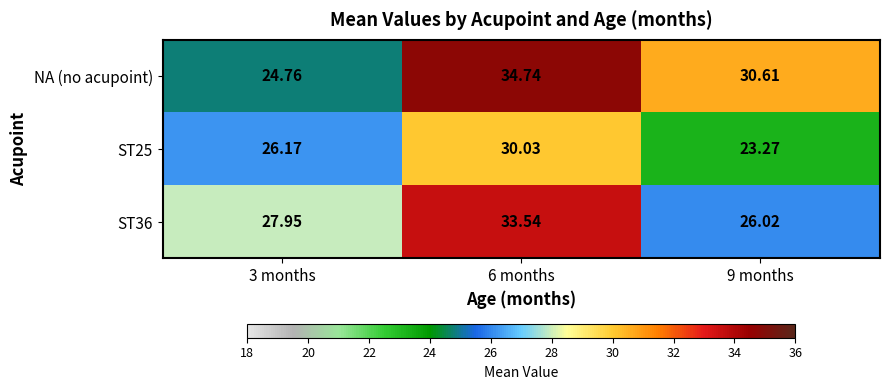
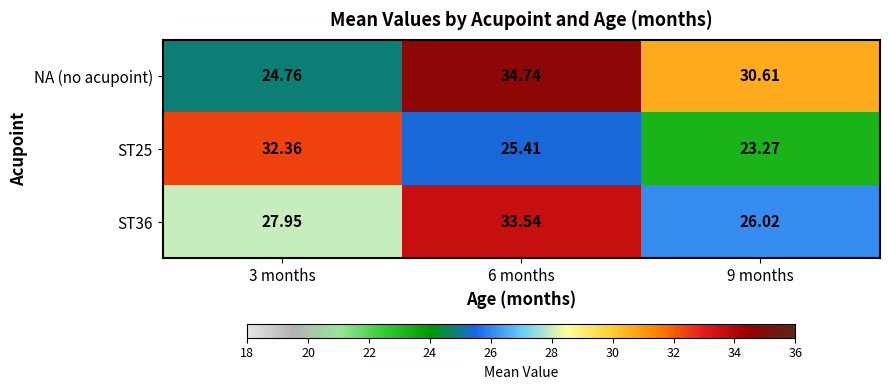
  {
    "NA (no acupoint)": {
      "3 months": 24.76,
      "6 months": 34.74,
      "9 months": 30.61
    },
    "ST25": {
-     "3 months": 26.17,
-     "6 months": 30.03,
+     "3 months": 32.36,
+     "6 months": 25.41,
      "9 months": 23.27
    },
    "ST36": {
      "3 months": 27.95,
      "6 months": 33.54,
      "9 months": 26.02
    }
  }
